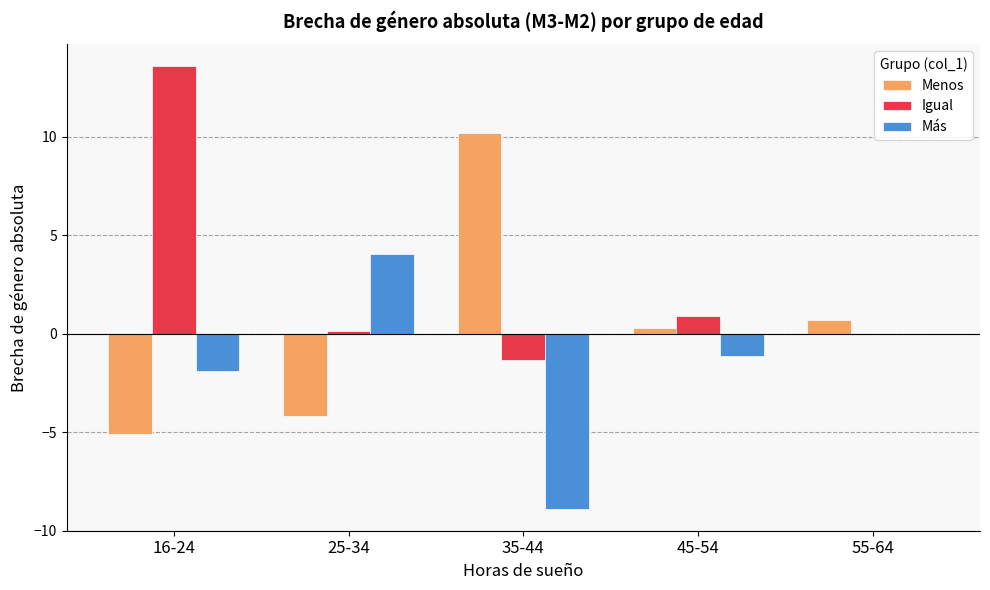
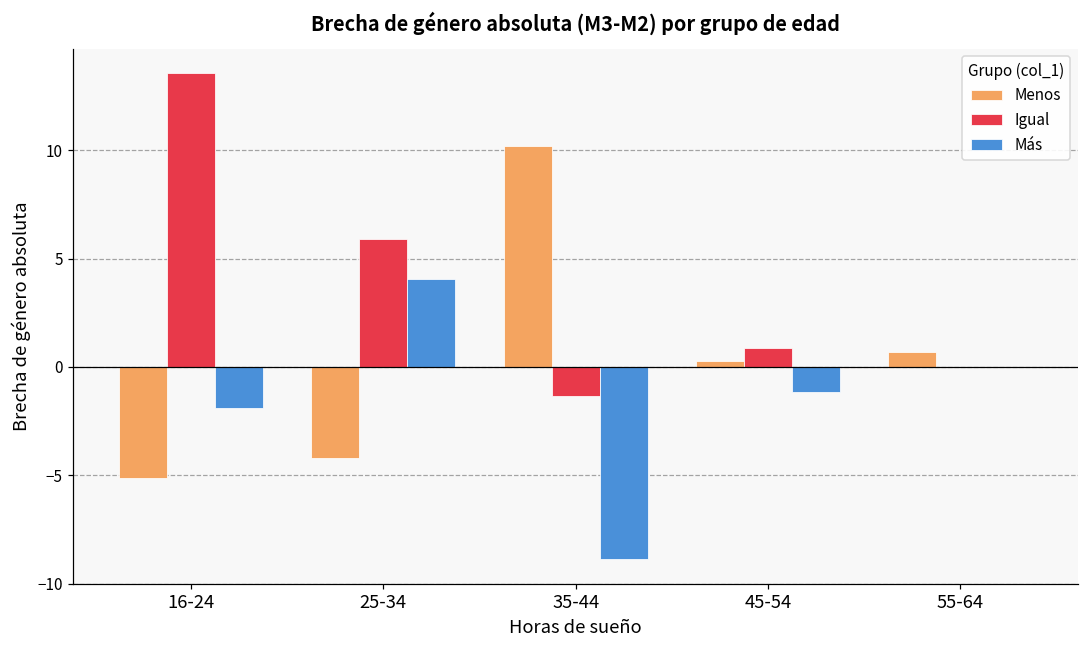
  {
    "Menos": {
      "16-24": -5.1,
      "25-34": -4.2,
      "35-44": 10.2,
      "45-54": 0.3,
      "55-64": 0.7
    },
    "Igual": {
      "16-24": 13.6,
-     "25-34": 0.1,
+     "25-34": 5.9,
      "35-44": -1.3,
      "45-54": 0.9,
      "55-64": 0.0
    },
    "Más": {
      "16-24": -1.9,
      "25-34": 4.0,
      "35-44": -8.9,
      "45-54": -1.2,
      "55-64": 0.0
    }
  }
